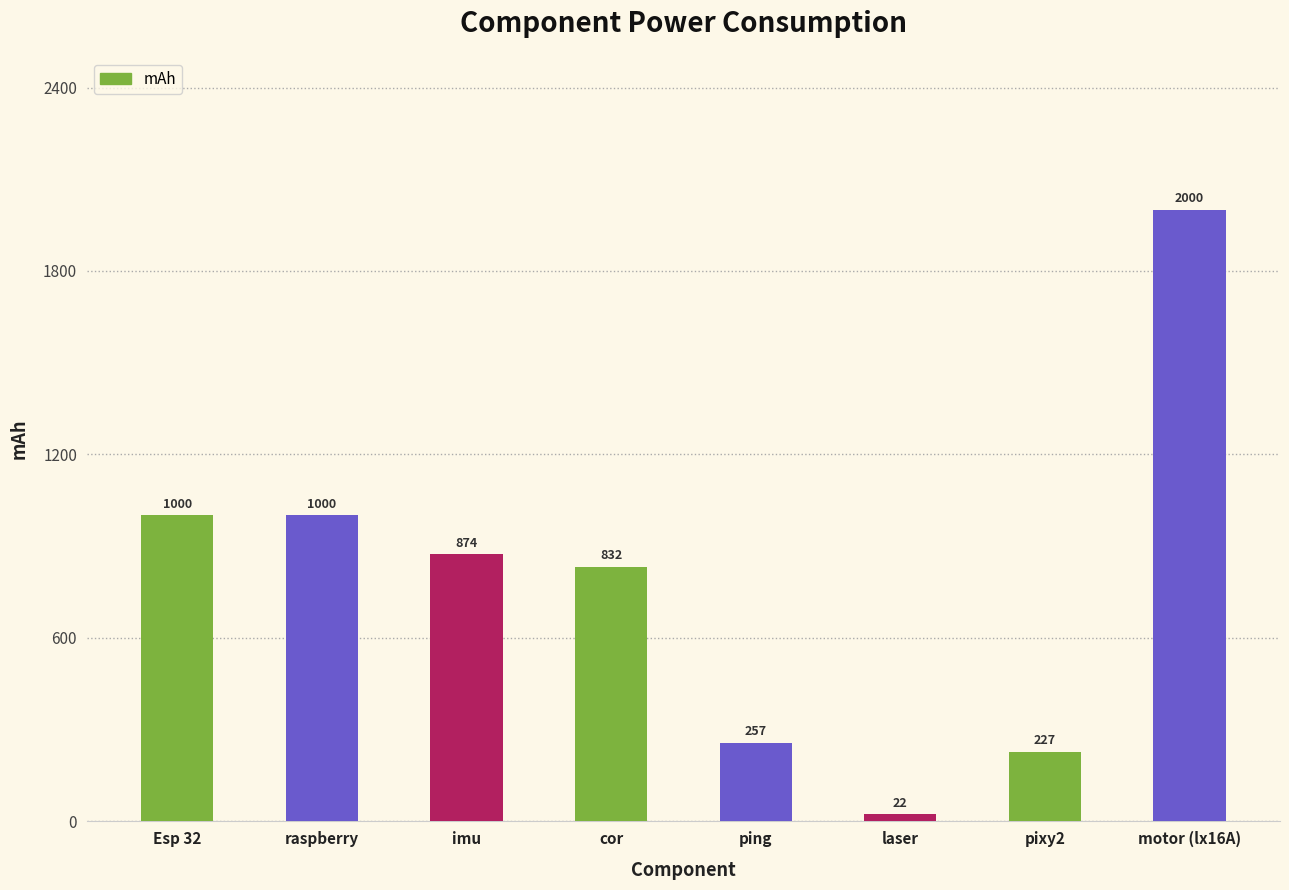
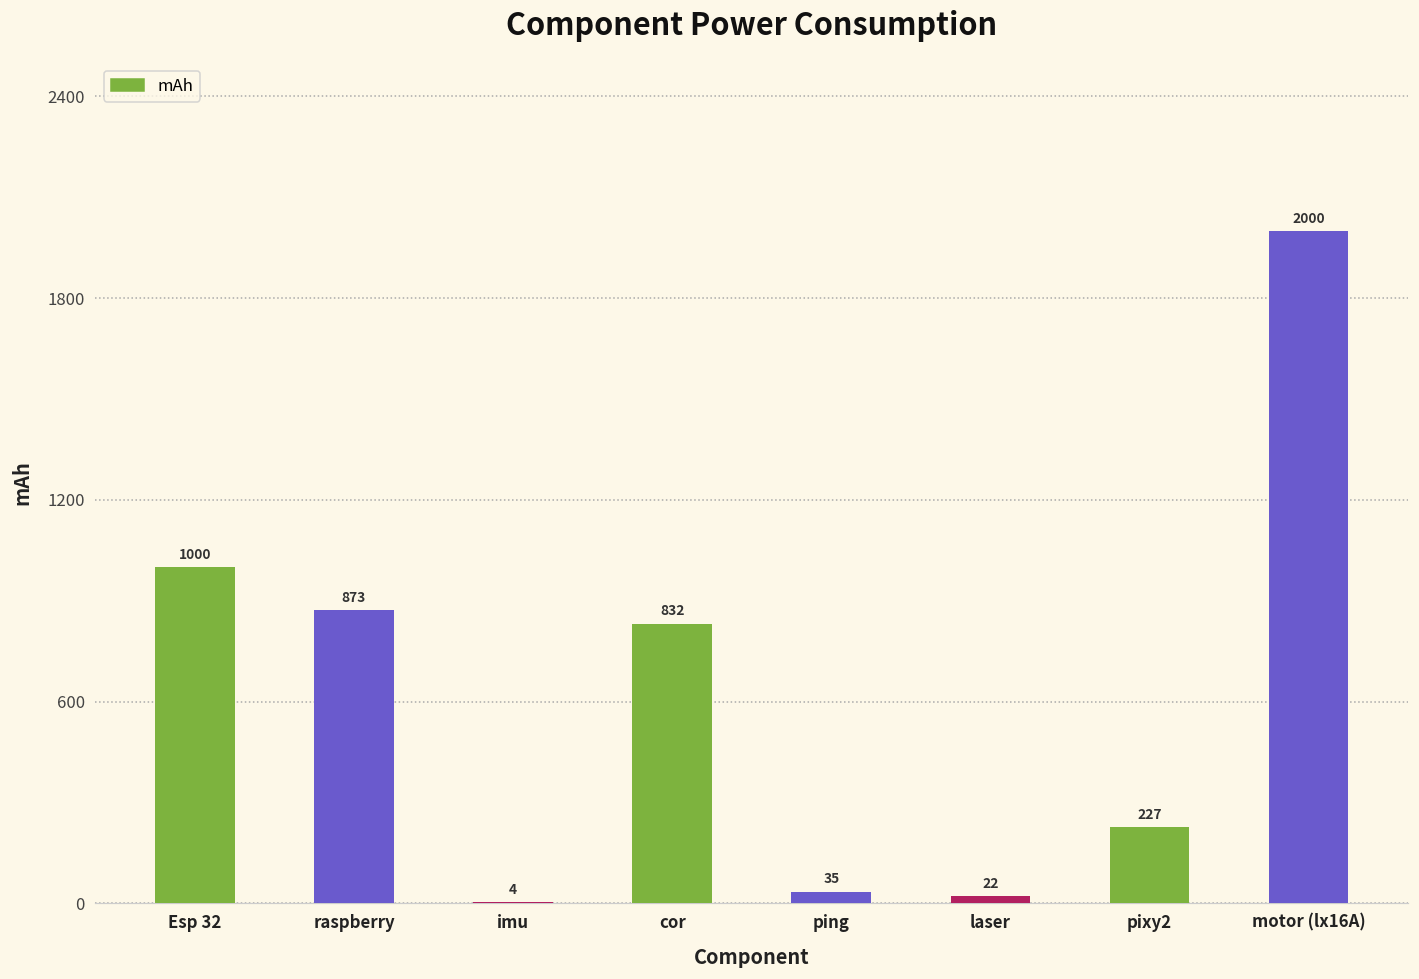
  {
    "Esp 32": 1000,
-   "raspberry": 1000,
-   "imu": 874,
+   "raspberry": 873,
+   "imu": 4,
    "cor": 832,
-   "ping": 257,
+   "ping": 35,
    "laser": 22,
    "pixy2": 227,
    "motor (lx16A)": 2000
  }
